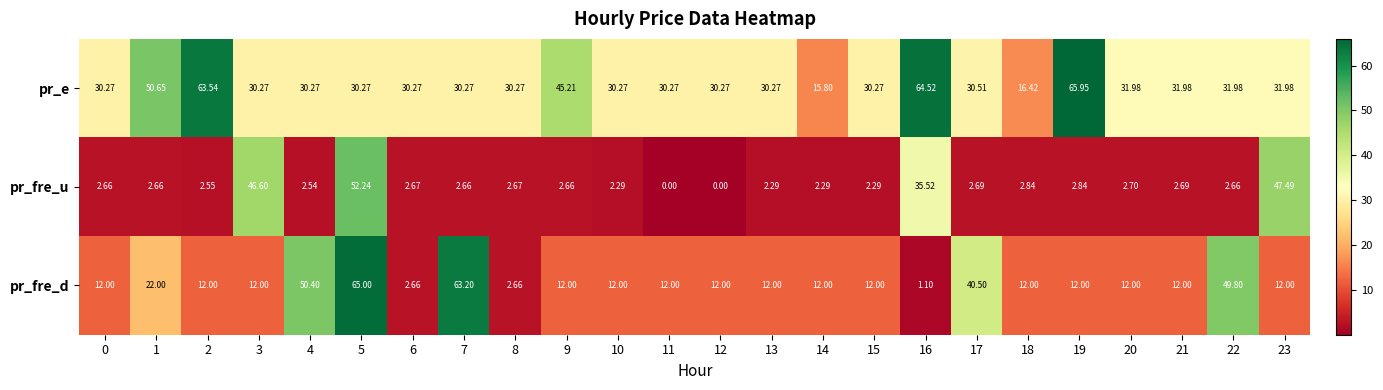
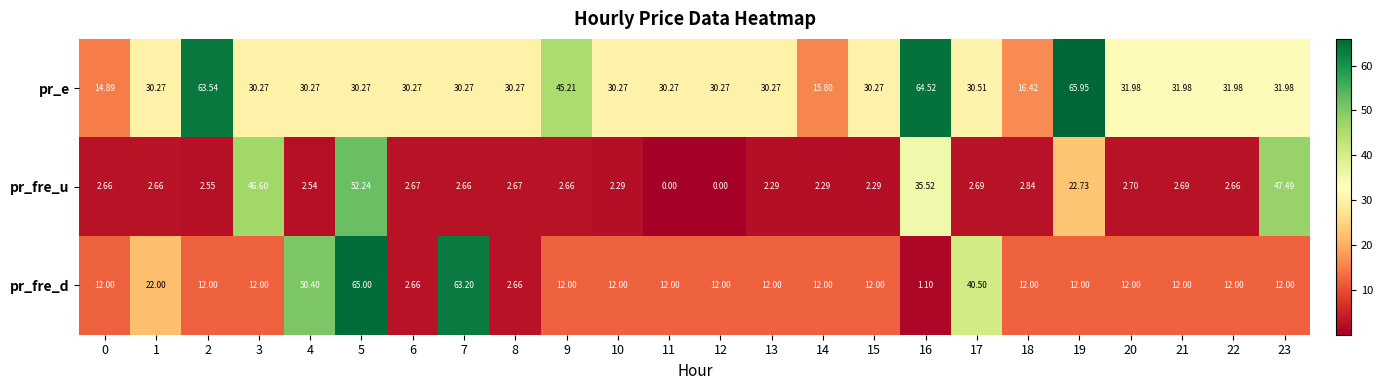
  {
    "pr_e": {
-     "0": 30.27,
-     "1": 50.65,
+     "0": 14.89,
+     "1": 30.27,
      "2": 63.54,
      "3": 30.27,
      "4": 30.27,
      "5": 30.27,
      "6": 30.27,
      "7": 30.27,
      "8": 30.27,
      "9": 45.21,
      "10": 30.27,
      "11": 30.27,
      "12": 30.27,
      "13": 30.27,
      "14": 15.80,
      "15": 30.27,
      "16": 64.52,
      "17": 30.51,
      "18": 16.42,
      "19": 65.95,
      "20": 31.98,
      "21": 31.98,
      "22": 31.98,
      "23": 31.98
    },
    "pr_fre_u": {
      "0": 2.66,
      "1": 2.66,
      "2": 2.55,
      "3": 46.60,
      "4": 2.54,
      "5": 52.24,
      "6": 2.67,
      "7": 2.66,
      "8": 2.67,
      "9": 2.66,
      "10": 2.29,
      "11": 0.00,
      "12": 0.00,
      "13": 2.29,
      "14": 2.29,
      "15": 2.29,
      "16": 35.52,
      "17": 2.69,
      "18": 2.84,
-     "19": 2.84,
+     "19": 22.73,
      "20": 2.70,
      "21": 2.69,
      "22": 2.66,
      "23": 47.49
    },
    "pr_fre_d": {
      "0": 12.00,
      "1": 22.00,
      "2": 12.00,
      "3": 12.00,
      "4": 50.40,
      "5": 65.00,
      "6": 2.66,
      "7": 63.20,
      "8": 2.66,
      "9": 12.00,
      "10": 12.00,
      "11": 12.00,
      "12": 12.00,
      "13": 12.00,
      "14": 12.00,
      "15": 12.00,
      "16": 1.10,
      "17": 40.50,
      "18": 12.00,
      "19": 12.00,
      "20": 12.00,
      "21": 12.00,
-     "22": 49.80,
+     "22": 12.00,
      "23": 12.00
    }
  }
